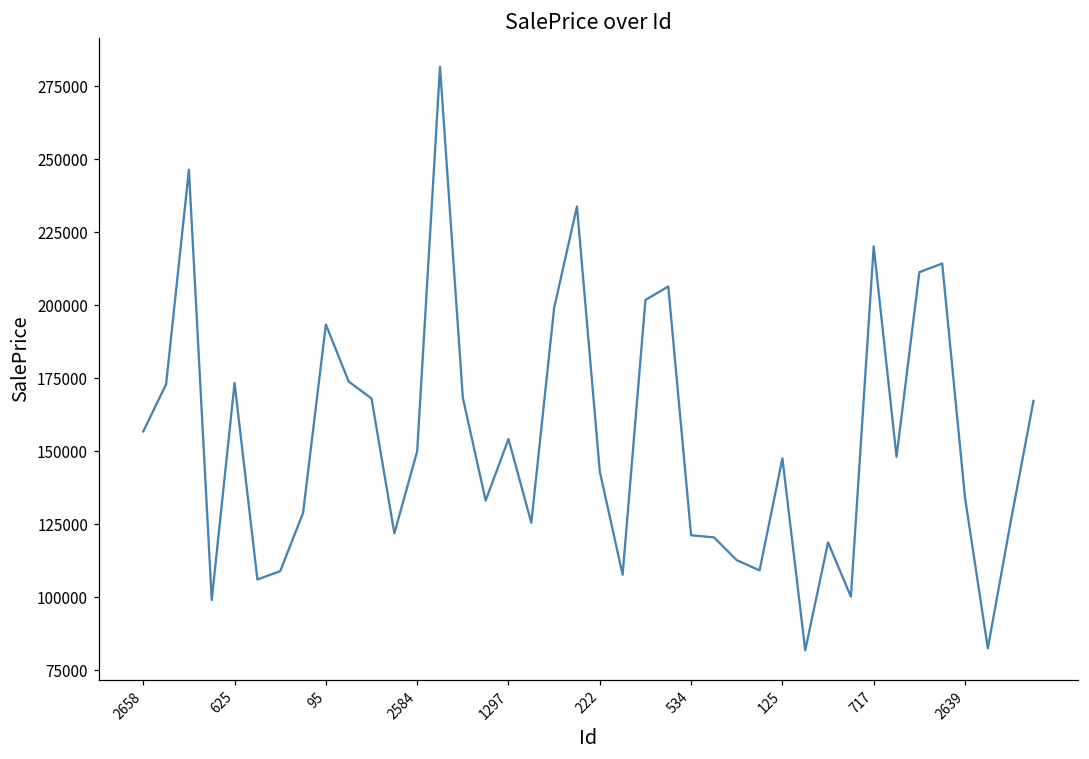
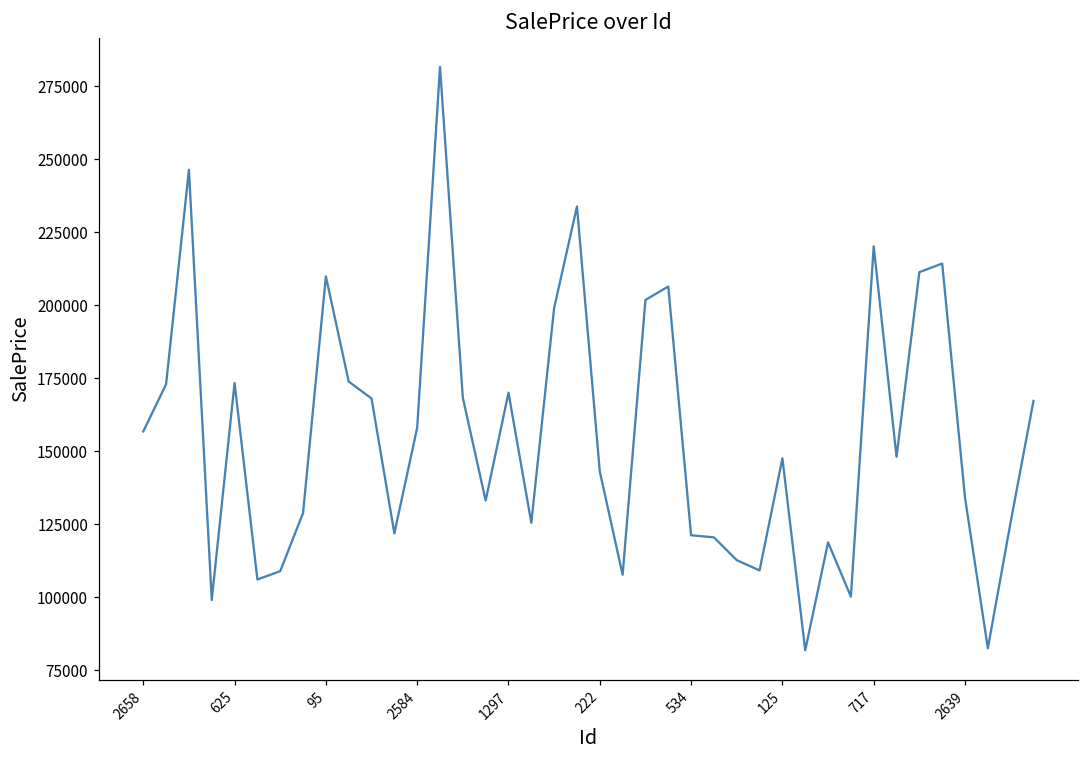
  {
    "2658": 157000,
    "625": 173000,
-   "95": 193000,
-   "2584": 150000,
-   "1297": 154000,
+   "95": 210000,
+   "2584": 158000,
+   "1297": 170000,
    "222": 143000,
    "534": 121000,
    "125": 148000,
    "717": 220000,
    "2639": 134000
  }
